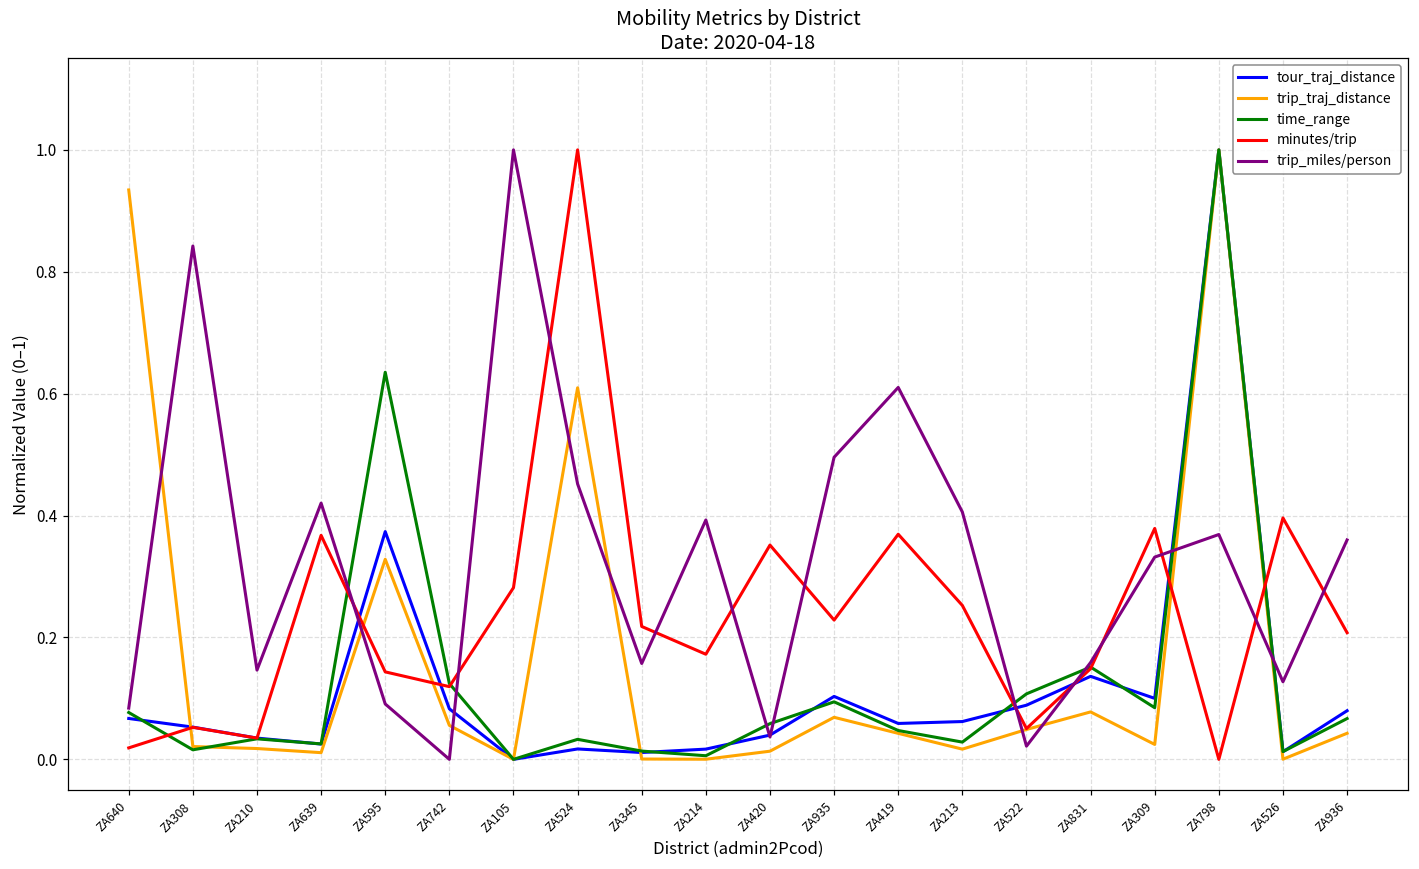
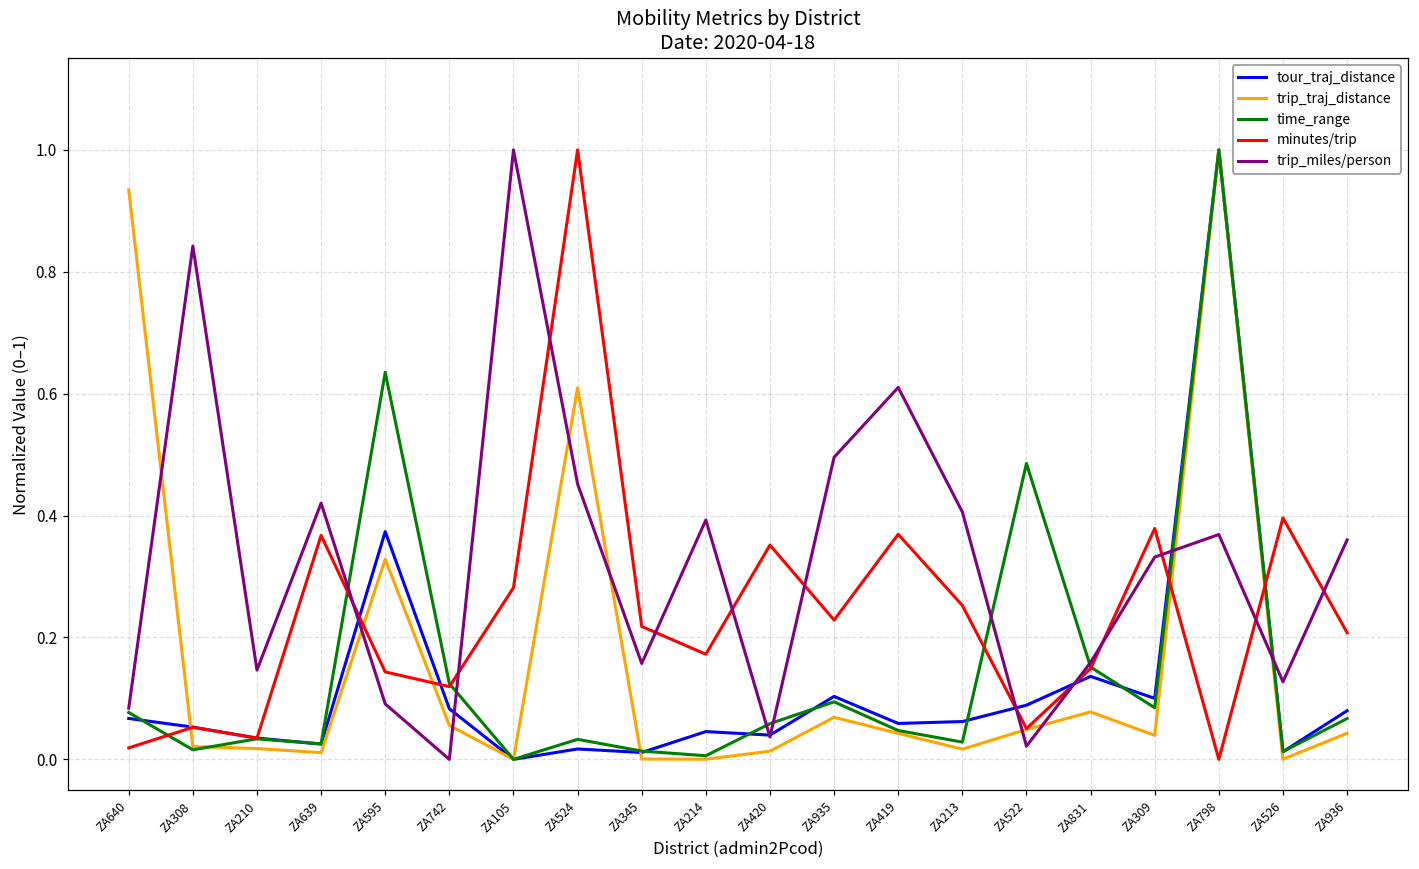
  {
    "tour_traj_distance": {
      "ZA640": 0.07,
      "ZA595": 0.37,
      "ZA742": 0.08,
      "ZA524": 0.02,
-     "ZA214": 0.02,
+     "ZA214": 0.05,
      "ZA935": 0.10,
      "ZA419": 0.06,
      "ZA213": 0.06,
      "ZA522": 0.09,
      "ZA831": 0.14,
      "ZA309": 0.10,
      "ZA936": 0.08
    },
    "trip_traj_distance": {
      "ZA640": 0.93,
      "ZA308": 0.02,
      "ZA210": 0.02,
      "ZA639": 0.01,
      "ZA595": 0.33,
      "ZA742": 0.06,
      "ZA524": 0.61,
      "ZA345": 0.00,
      "ZA214": 0.00,
      "ZA420": 0.01,
      "ZA935": 0.07,
      "ZA419": 0.04,
      "ZA213": 0.02,
      "ZA831": 0.08,
-     "ZA309": 0.02,
+     "ZA309": 0.04,
      "ZA526": 0.00,
      "ZA936": 0.04
    },
    "time_range": {
      "ZA640": 0.08,
      "ZA308": 0.02,
      "ZA595": 0.64,
      "ZA742": 0.12,
      "ZA524": 0.03,
      "ZA214": 0.01,
      "ZA420": 0.06,
      "ZA935": 0.09,
      "ZA419": 0.05,
      "ZA213": 0.03,
-     "ZA522": 0.11,
+     "ZA522": 0.49,
      "ZA309": 0.08,
      "ZA936": 0.07
    },
    "minutes/trip": {
      "ZA640": 0.02,
      "ZA639": 0.37,
      "ZA595": 0.14,
      "ZA742": 0.12,
      "ZA105": 0.28,
      "ZA524": 1.00,
      "ZA345": 0.22,
      "ZA214": 0.17,
      "ZA420": 0.35,
      "ZA935": 0.23,
      "ZA419": 0.37,
      "ZA213": 0.25,
      "ZA309": 0.38,
      "ZA798": 0.00,
      "ZA526": 0.40,
      "ZA936": 0.21
    },
    "trip_miles/person": {
      "ZA640": 0.08,
      "ZA308": 0.84,
      "ZA210": 0.15,
      "ZA639": 0.42,
      "ZA595": 0.09,
      "ZA742": 0.00,
      "ZA105": 1.00,
      "ZA524": 0.45,
      "ZA345": 0.16,
      "ZA214": 0.39,
      "ZA935": 0.50,
      "ZA419": 0.61,
      "ZA213": 0.41,
      "ZA522": 0.02,
      "ZA831": 0.16,
      "ZA309": 0.33,
      "ZA798": 0.37,
      "ZA526": 0.13,
      "ZA936": 0.36
    }
  }
